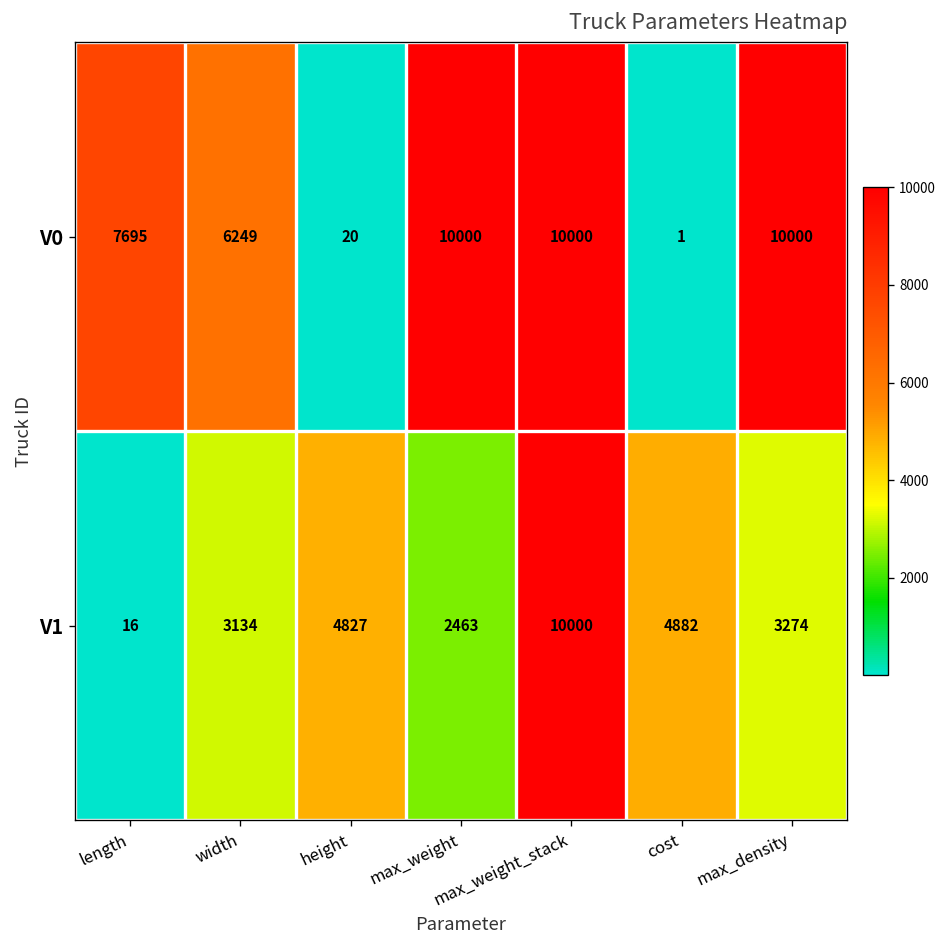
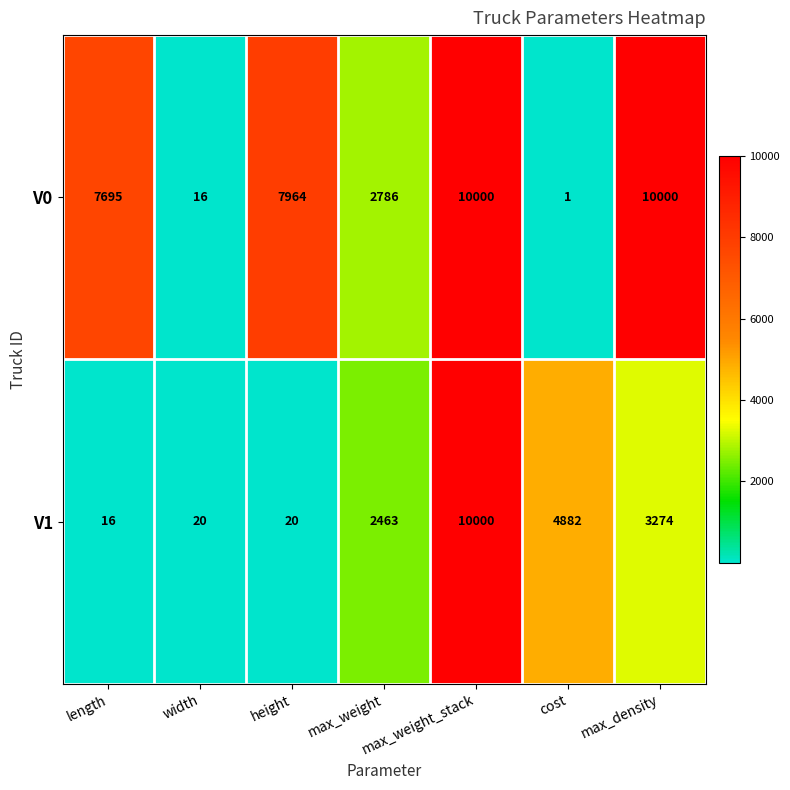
  {
    "V0": {
      "length": 7695,
-     "width": 6249,
-     "height": 20,
-     "max_weight": 10000,
+     "width": 16,
+     "height": 7964,
+     "max_weight": 2786,
      "max_weight_stack": 10000,
      "cost": 1,
      "max_density": 10000
    },
    "V1": {
      "length": 16,
-     "width": 3134,
-     "height": 4827,
+     "width": 20,
+     "height": 20,
      "max_weight": 2463,
      "max_weight_stack": 10000,
      "cost": 4882,
      "max_density": 3274
    }
  }
